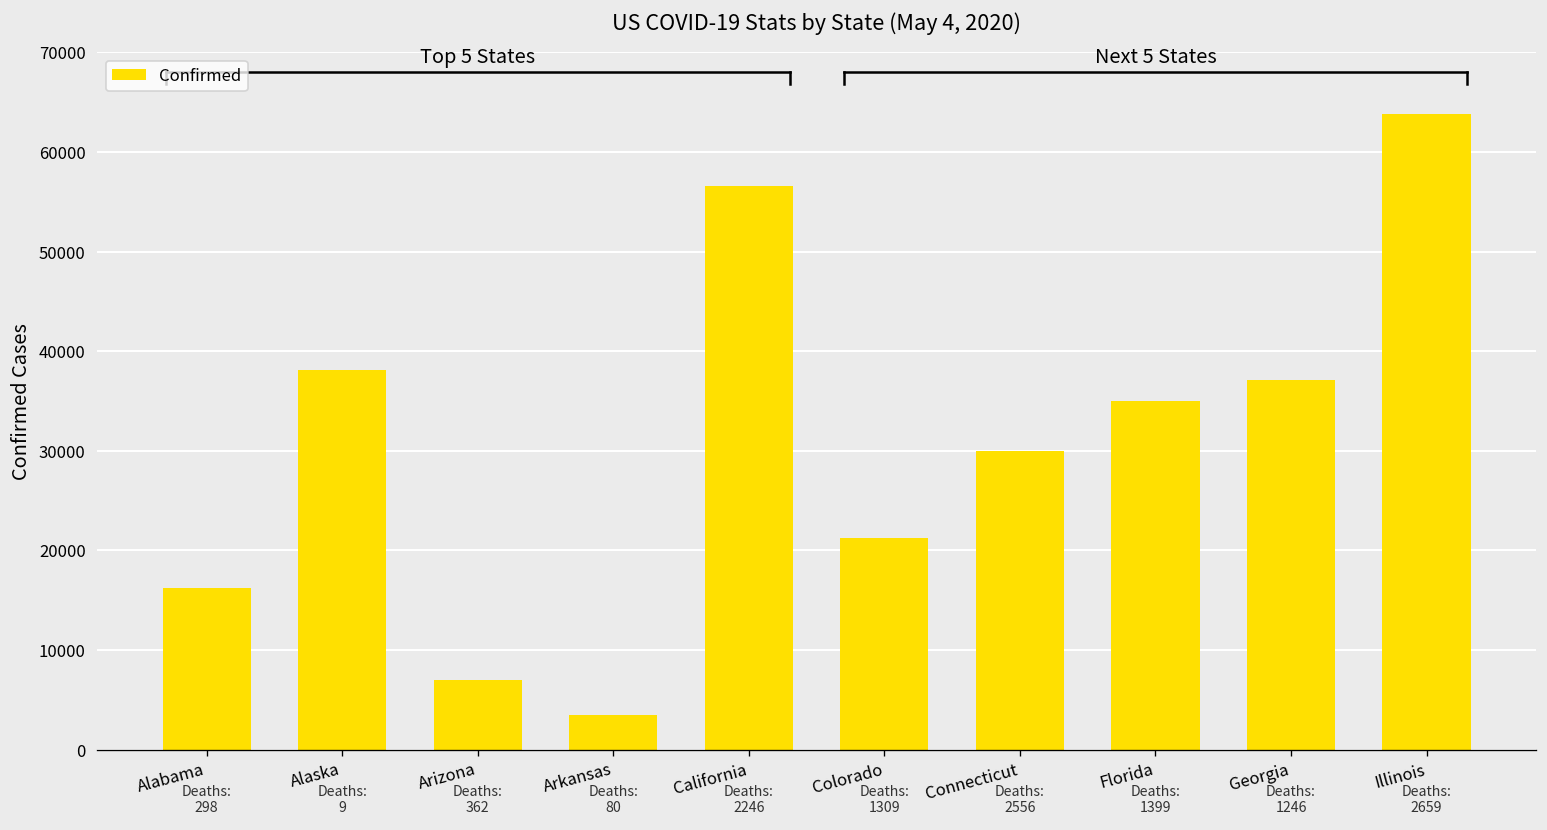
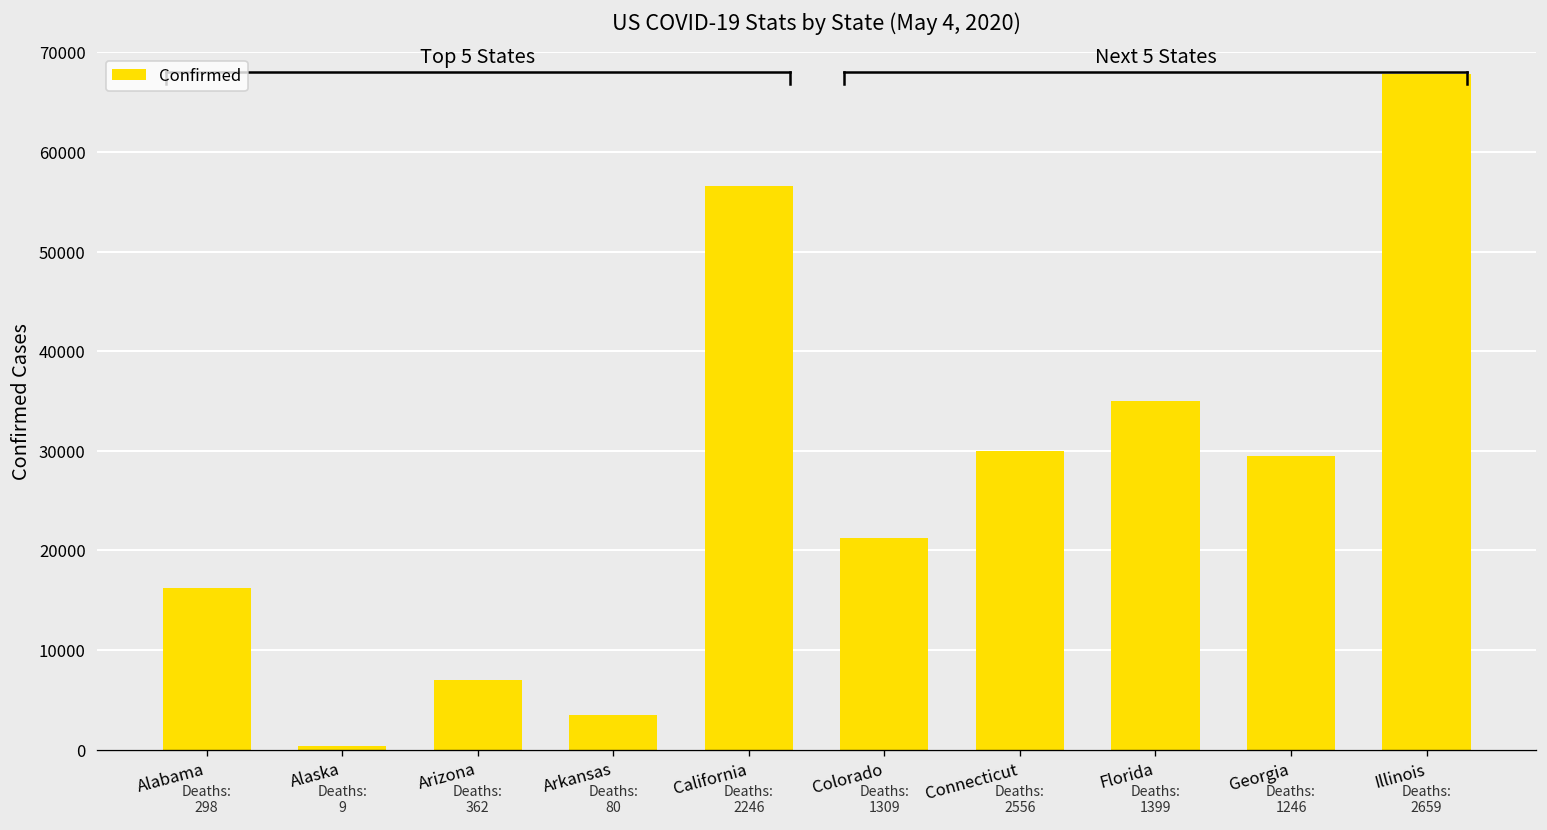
  {
    "Confirmed": {
      "Alabama": 16000,
-     "Alaska": 38000,
+     "Alaska": 0,
      "Arizona": 7000,
      "Arkansas": 3000,
      "California": 57000,
      "Colorado": 21000,
      "Connecticut": 30000,
      "Florida": 35000,
-     "Georgia": 37000,
-     "Illinois": 64000
+     "Georgia": 29000,
+     "Illinois": 68000
    }
  }
